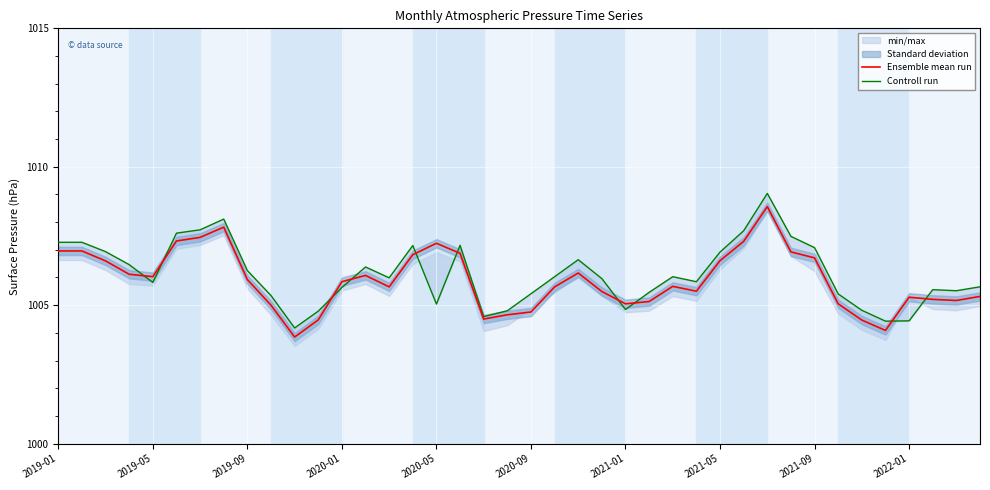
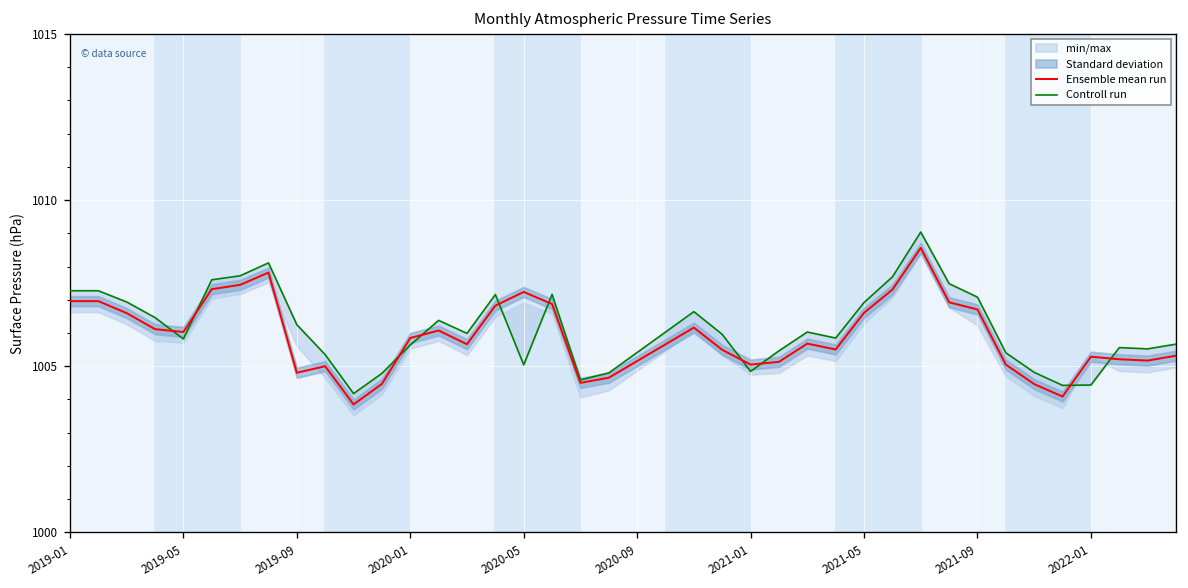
  {
    "Ensemble mean run": {
      "2019-01": 1007.0,
      "2019-05": 1006.0,
-     "2019-09": 1005.9,
+     "2019-09": 1004.8,
      "2020-01": 1005.8,
      "2020-05": 1007.2,
-     "2020-09": 1004.8,
+     "2020-09": 1005.2,
      "2021-01": 1005.0,
      "2021-05": 1006.6,
      "2021-09": 1006.7
    },
    "Controll run": {
      "2020-05": 1005.0,
      "2022-01": 1004.4
    }
  }
